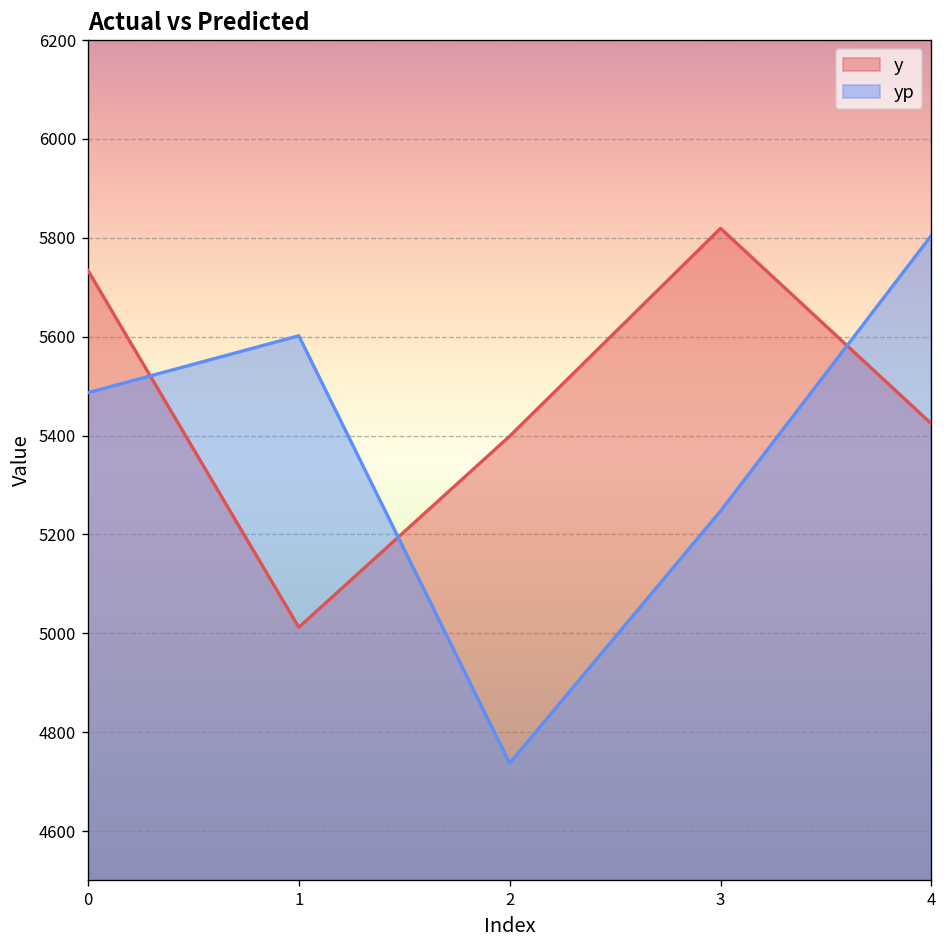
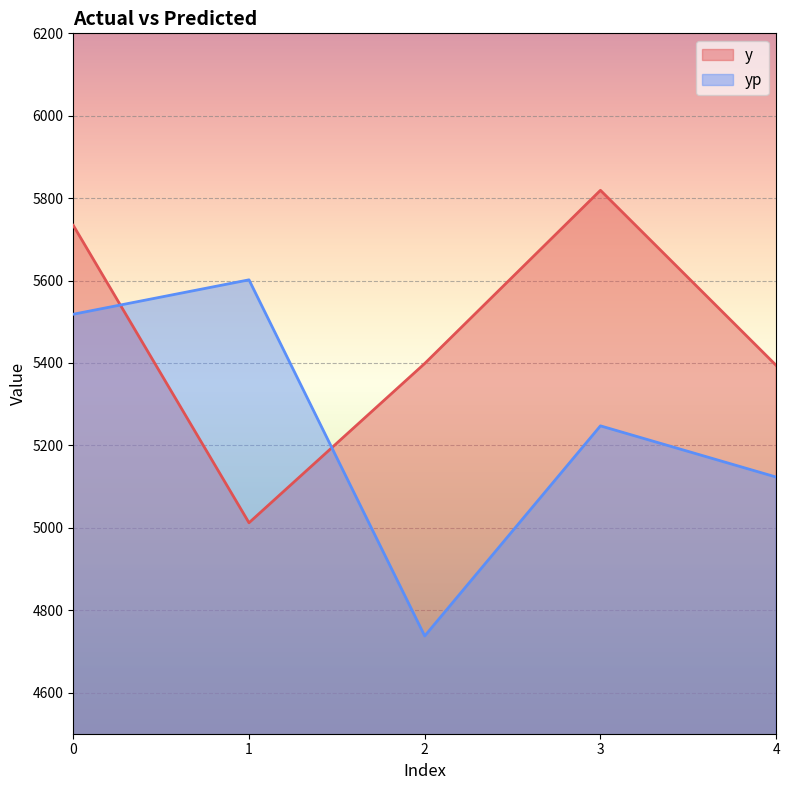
  {
    "y": {
      "0": 5730,
      "1": 5010,
      "2": 5400,
      "3": 5820,
-     "4": 5420
+     "4": 5390
    },
    "yp": {
-     "0": 5490,
+     "0": 5520,
      "1": 5600,
      "2": 4740,
      "3": 5250,
-     "4": 5800
+     "4": 5120
    }
  }
